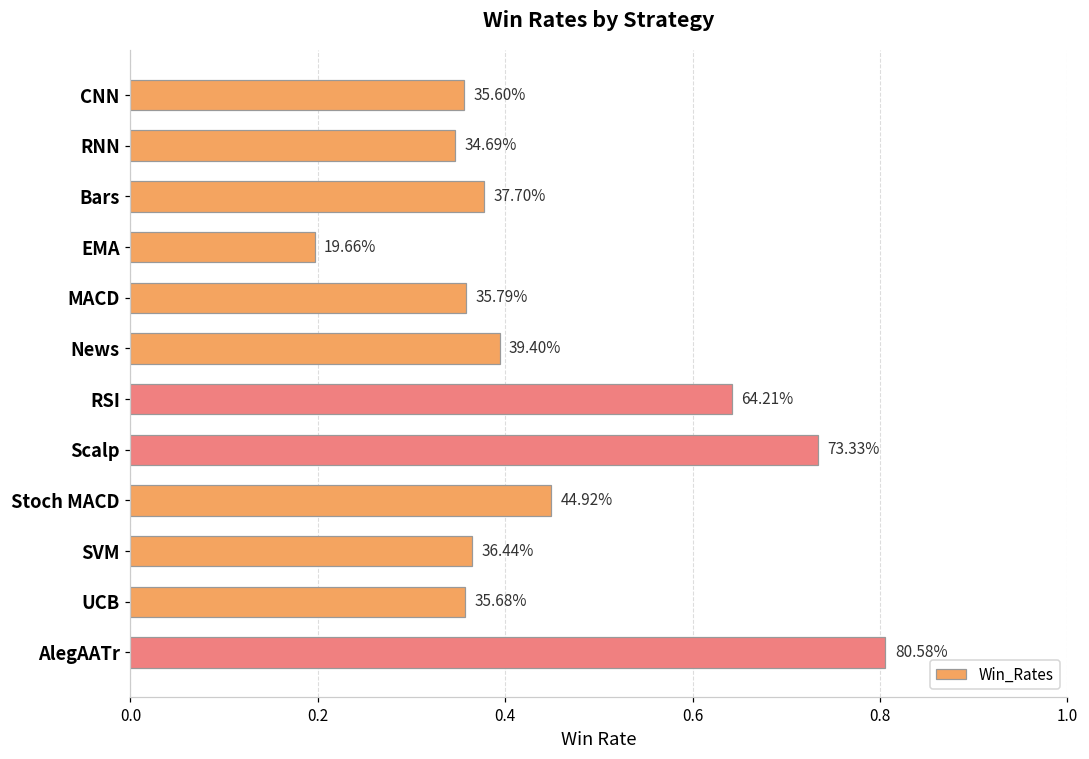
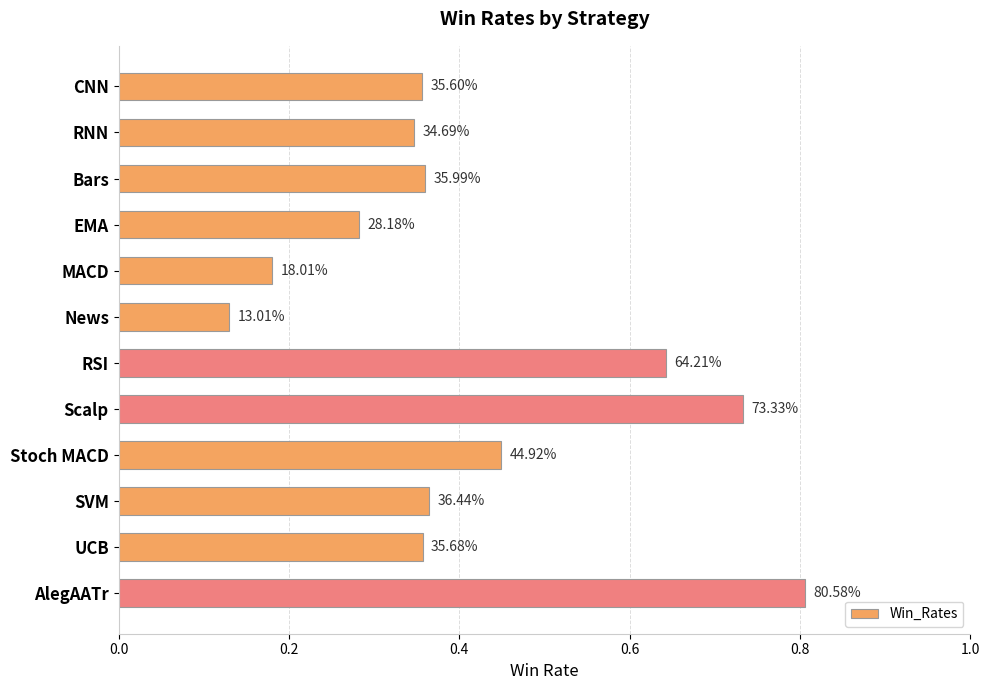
  {
    "CNN": "35.60%",
    "RNN": "34.69%",
-   "Bars": "37.70%",
-   "EMA": "19.66%",
-   "MACD": "35.79%",
-   "News": "39.40%",
+   "Bars": "35.99%",
+   "EMA": "28.18%",
+   "MACD": "18.01%",
+   "News": "13.01%",
    "RSI": "64.21%",
    "Scalp": "73.33%",
    "Stoch MACD": "44.92%",
    "SVM": "36.44%",
    "UCB": "35.68%",
    "AlegAATr": "80.58%"
  }
